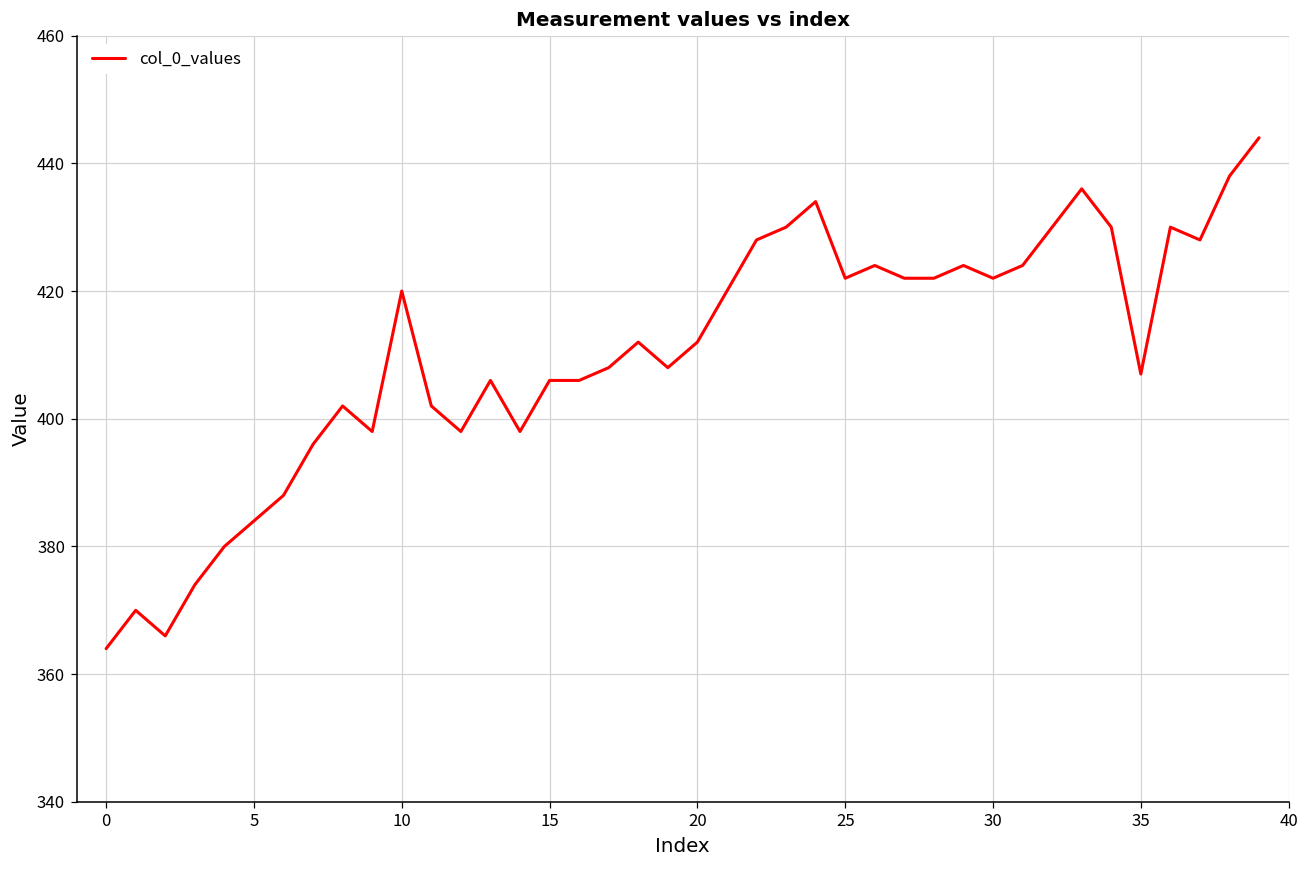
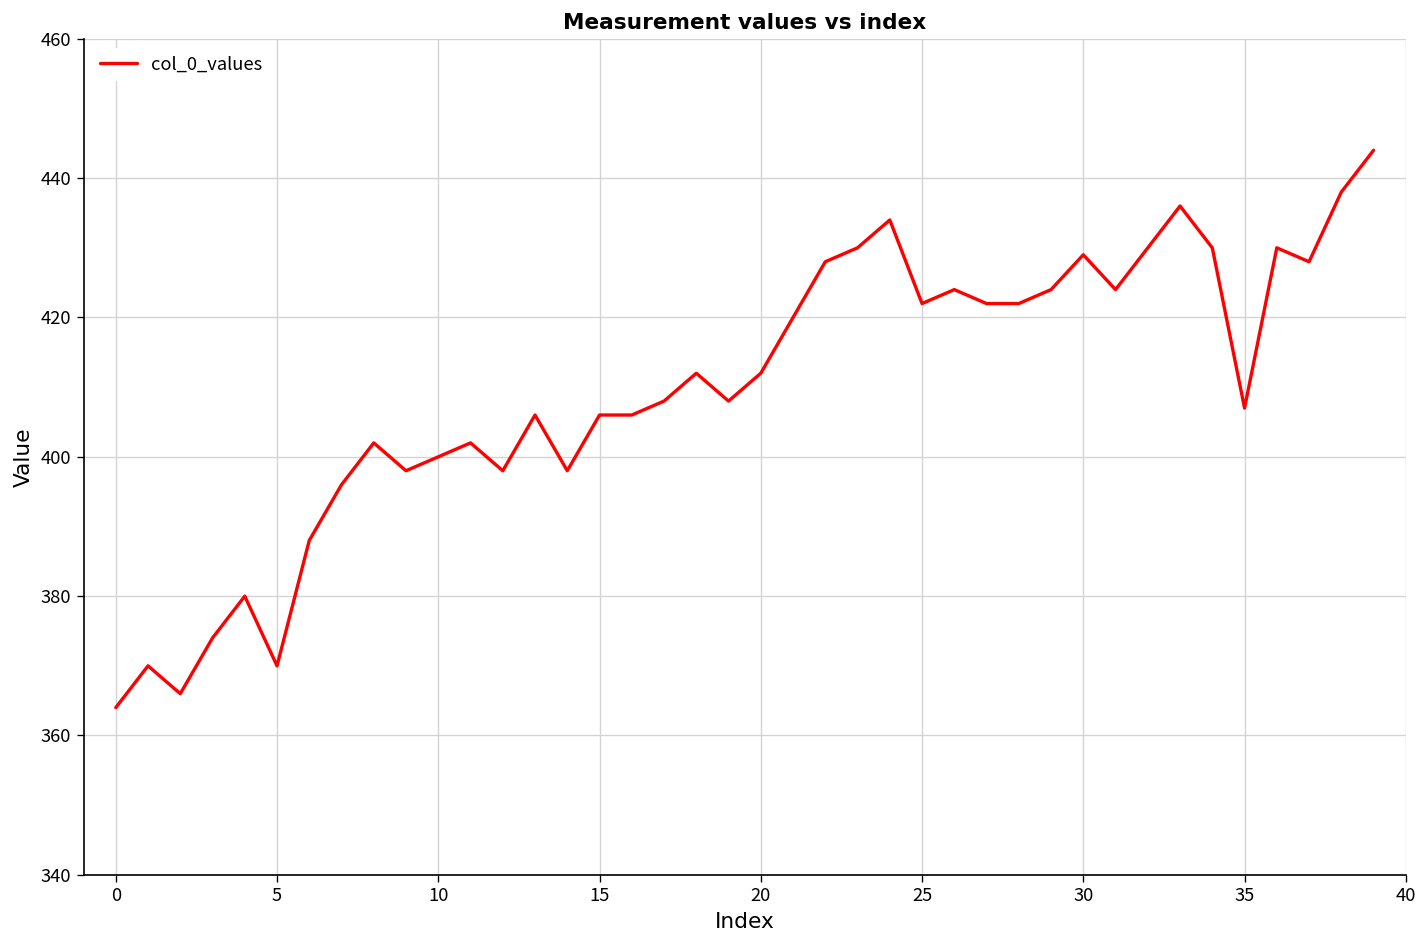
  {
    "0": 364,
-   "5": 384,
-   "10": 420,
+   "5": 370,
+   "10": 400,
    "15": 406,
    "20": 412,
    "25": 422,
-   "30": 422,
+   "30": 429,
    "35": 407
  }
